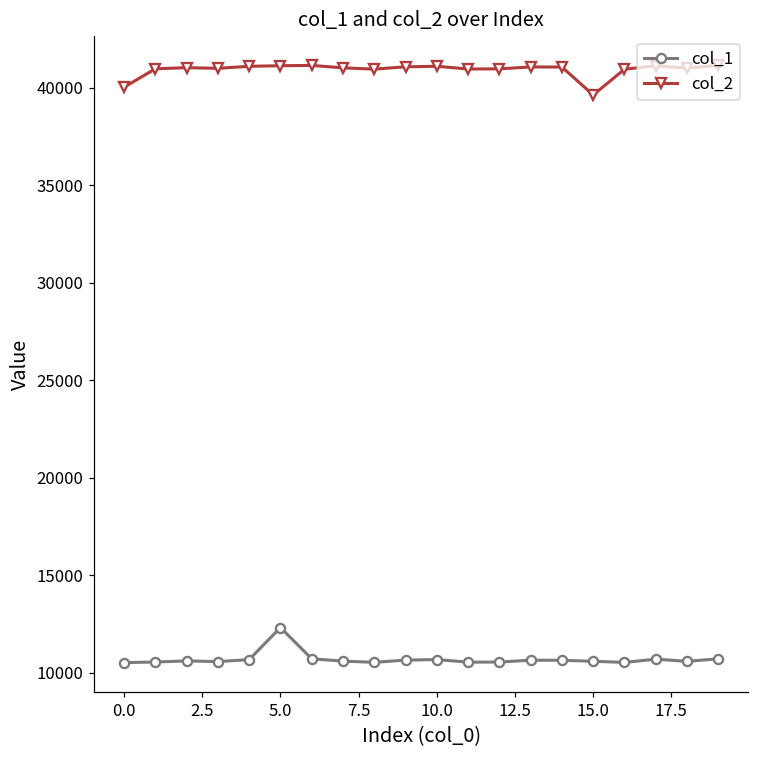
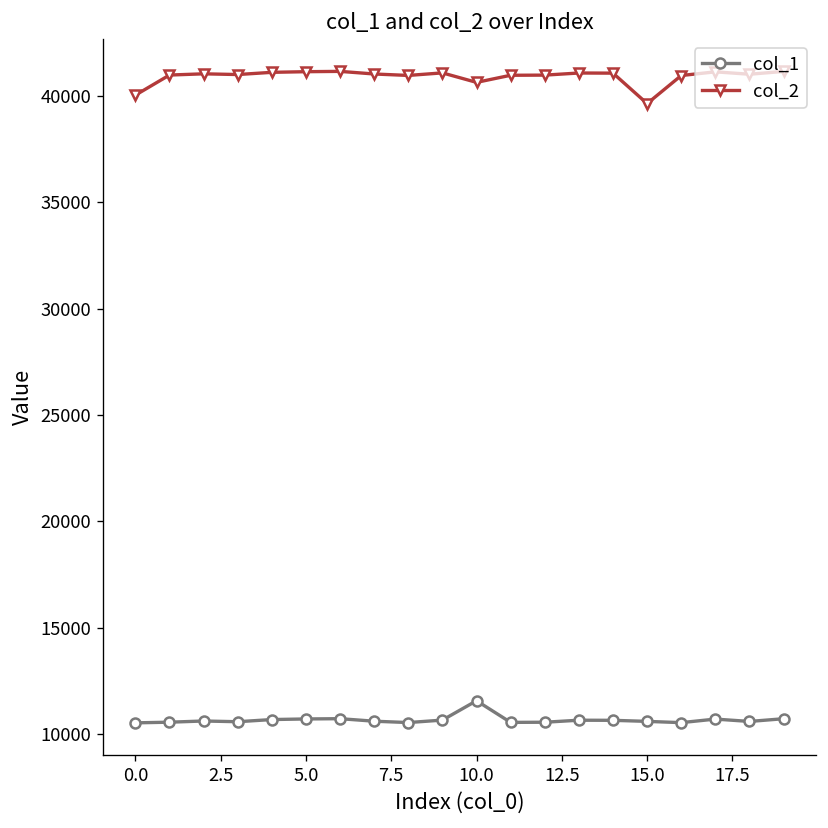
  {
    "col_1": {
      "0.0": 10500,
-     "5.0": 12300,
-     "10.0": 10700,
+     "5.0": 10700,
+     "10.0": 11600,
      "15.0": 10600
    },
    "col_2": {
      "0.0": 40000,
      "5.0": 41100,
-     "10.0": 41100,
+     "10.0": 40600,
      "15.0": 39600
    }
  }
